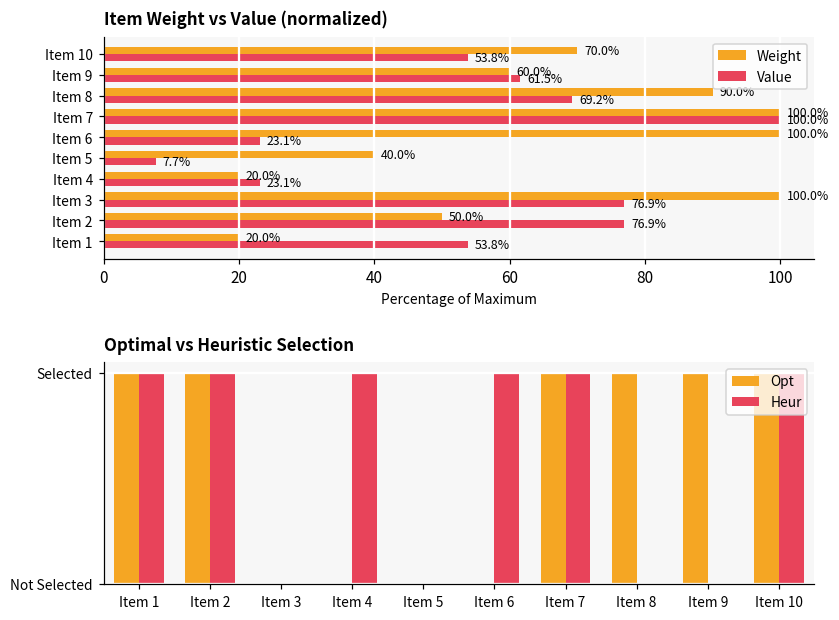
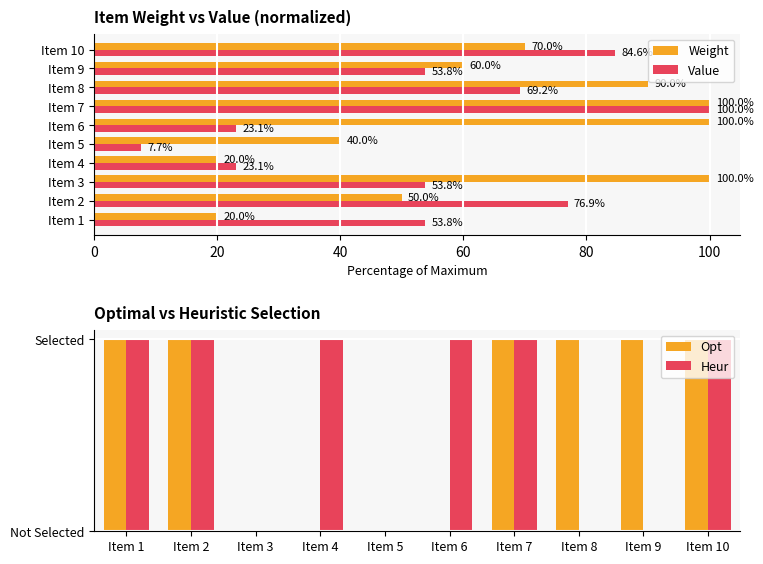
  {
    "Item Weight vs Value (normalized)": {
      "Weight": {
        "Item 10": "70.0%",
        "Item 6": "100.0%",
        "Item 5": "40.0%",
        "Item 4": "20.0%",
        "Item 3": "100.0%",
        "Item 2": "50.0%",
        "Item 1": "20.0%"
      },
      "Value": {
-       "Item 10": "54",
-       "Item 9": "61.5%",
+       "Item 10": "85",
+       "Item 9": "53.8%",
        "Item 8": "69.2%",
        "Item 6": "23.1%",
        "Item 5": "7.7%",
        "Item 4": "23.1%",
-       "Item 3": "76.9%",
+       "Item 3": "53.8%",
        "Item 2": "76.9%",
        "Item 1": "53.8%"
      }
    }
  }
